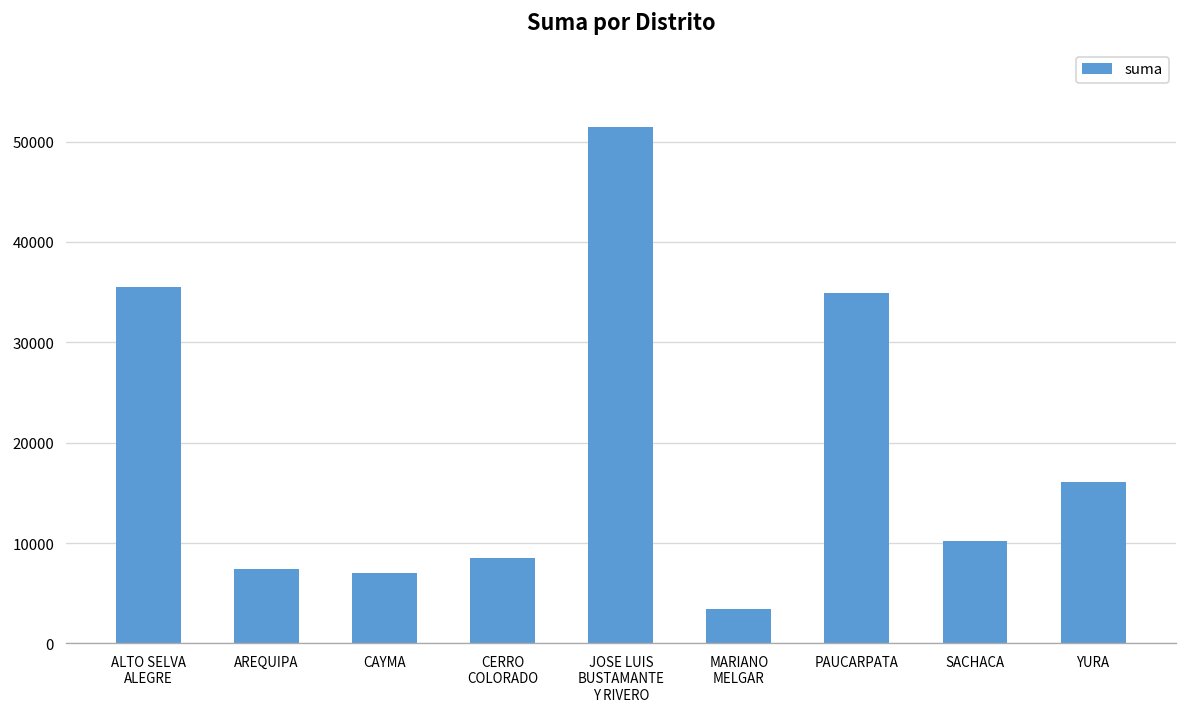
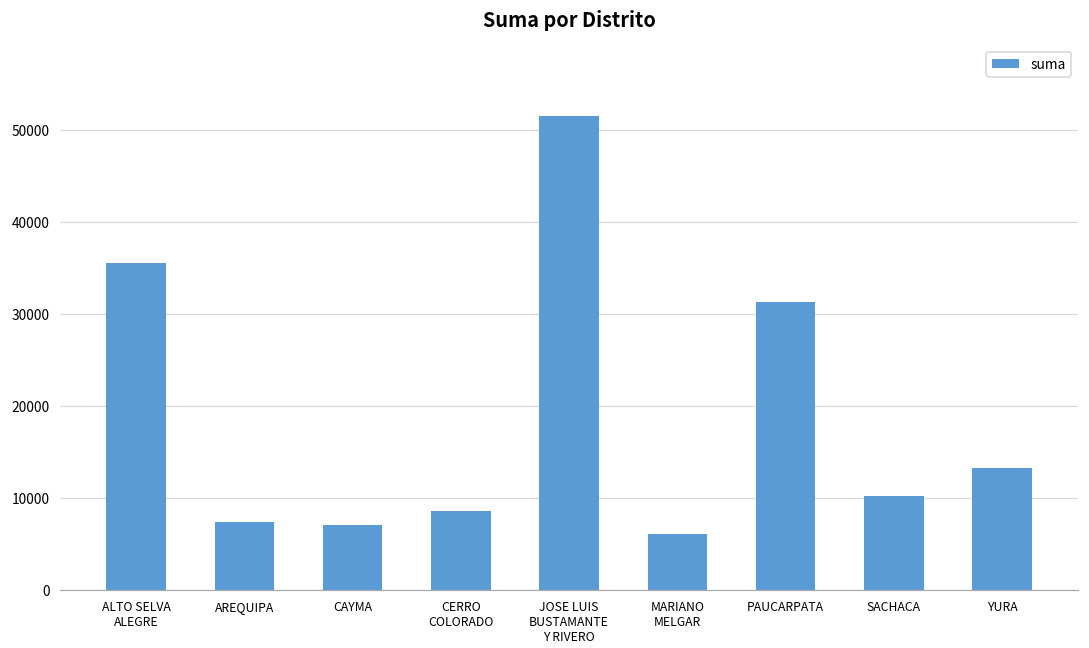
  {
    "ALTO SELVA ALEGRE": 35000,
    "AREQUIPA": 7000,
    "CAYMA": 7000,
    "CERRO COLORADO": 9000,
    "JOSE LUIS BUSTAMANTE Y RIVERO": 52000,
-   "MARIANO MELGAR": 3000,
-   "PAUCARPATA": 35000,
+   "MARIANO MELGAR": 6000,
+   "PAUCARPATA": 31000,
    "SACHACA": 10000,
-   "YURA": 16000
+   "YURA": 13000
  }
